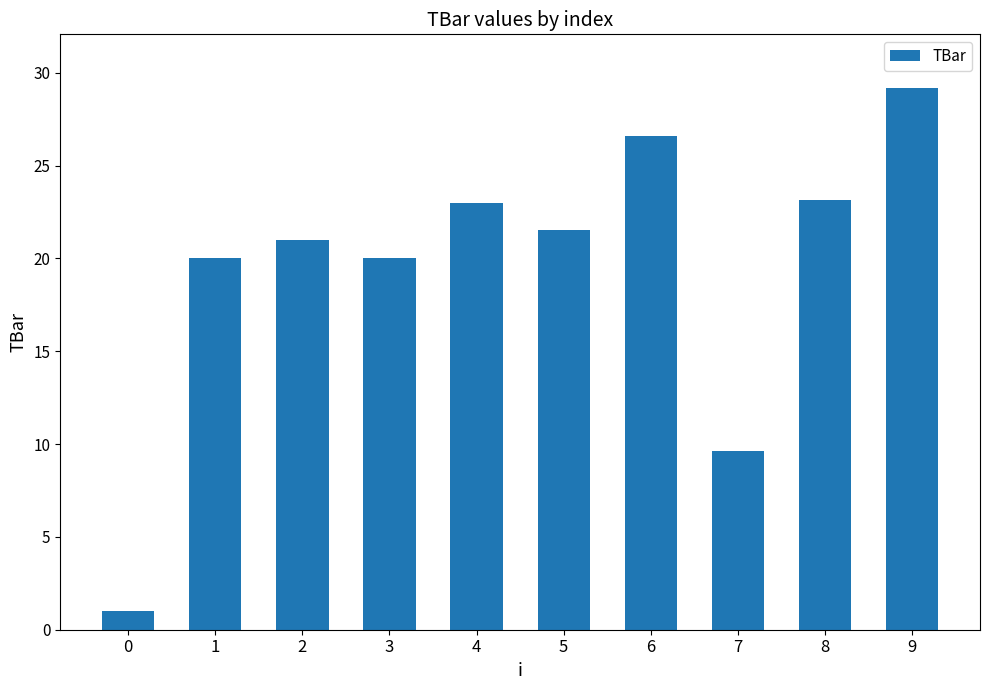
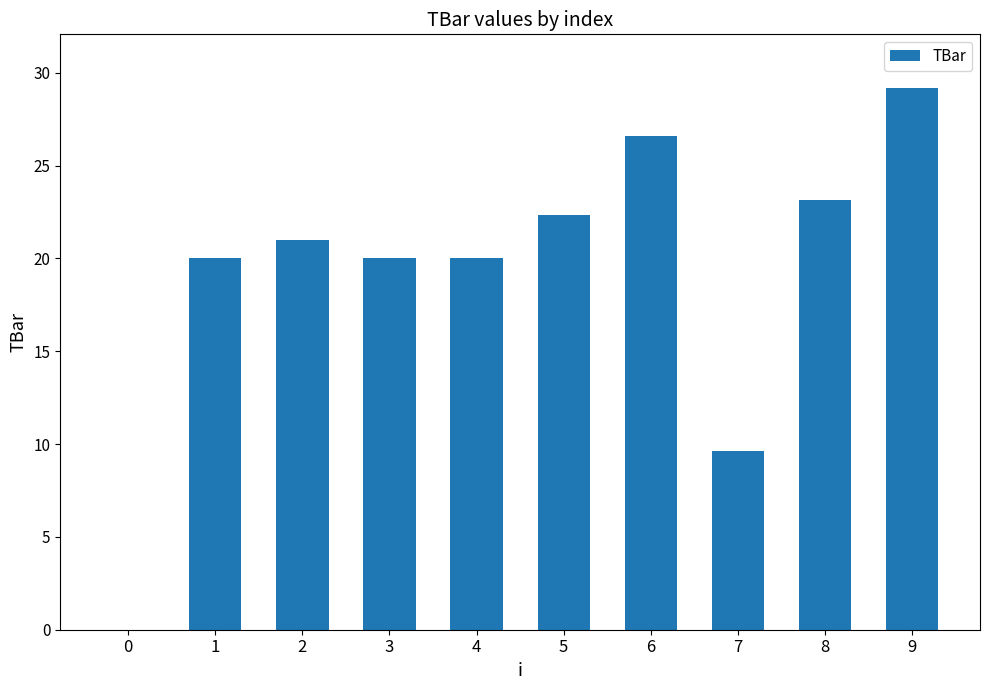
  {
-   "0": 1,
+   "0": 0,
    "1": 20.0,
    "2": 21.0,
    "3": 20.0,
-   "4": 23,
-   "5": 21.5,
+   "4": 20,
+   "5": 22.4,
    "6": 26.6,
    "7": 9.6,
    "8": 23.1,
    "9": 29.2
  }
